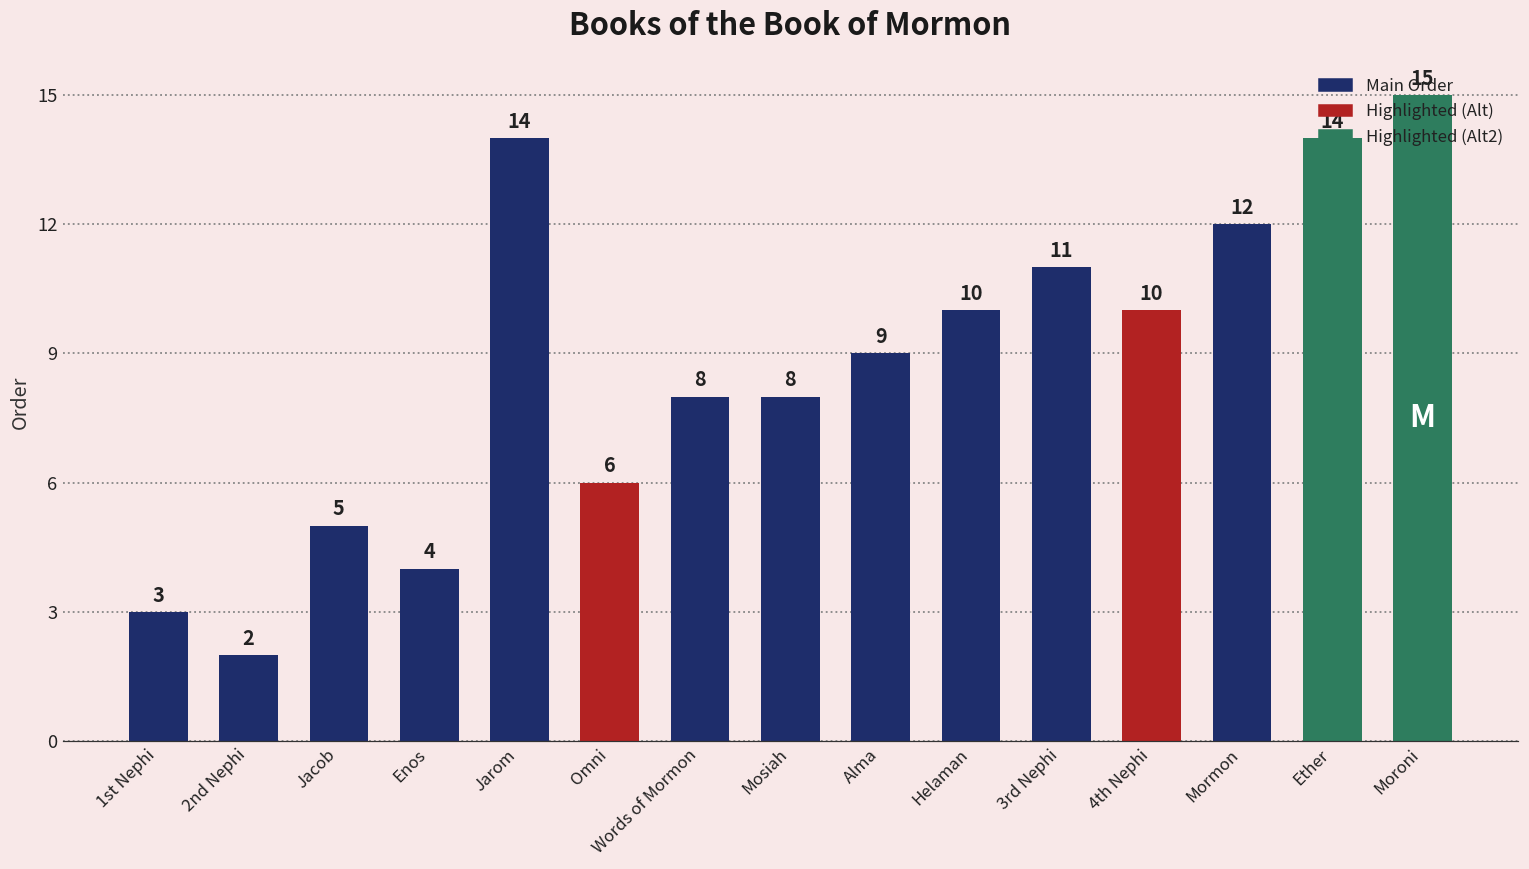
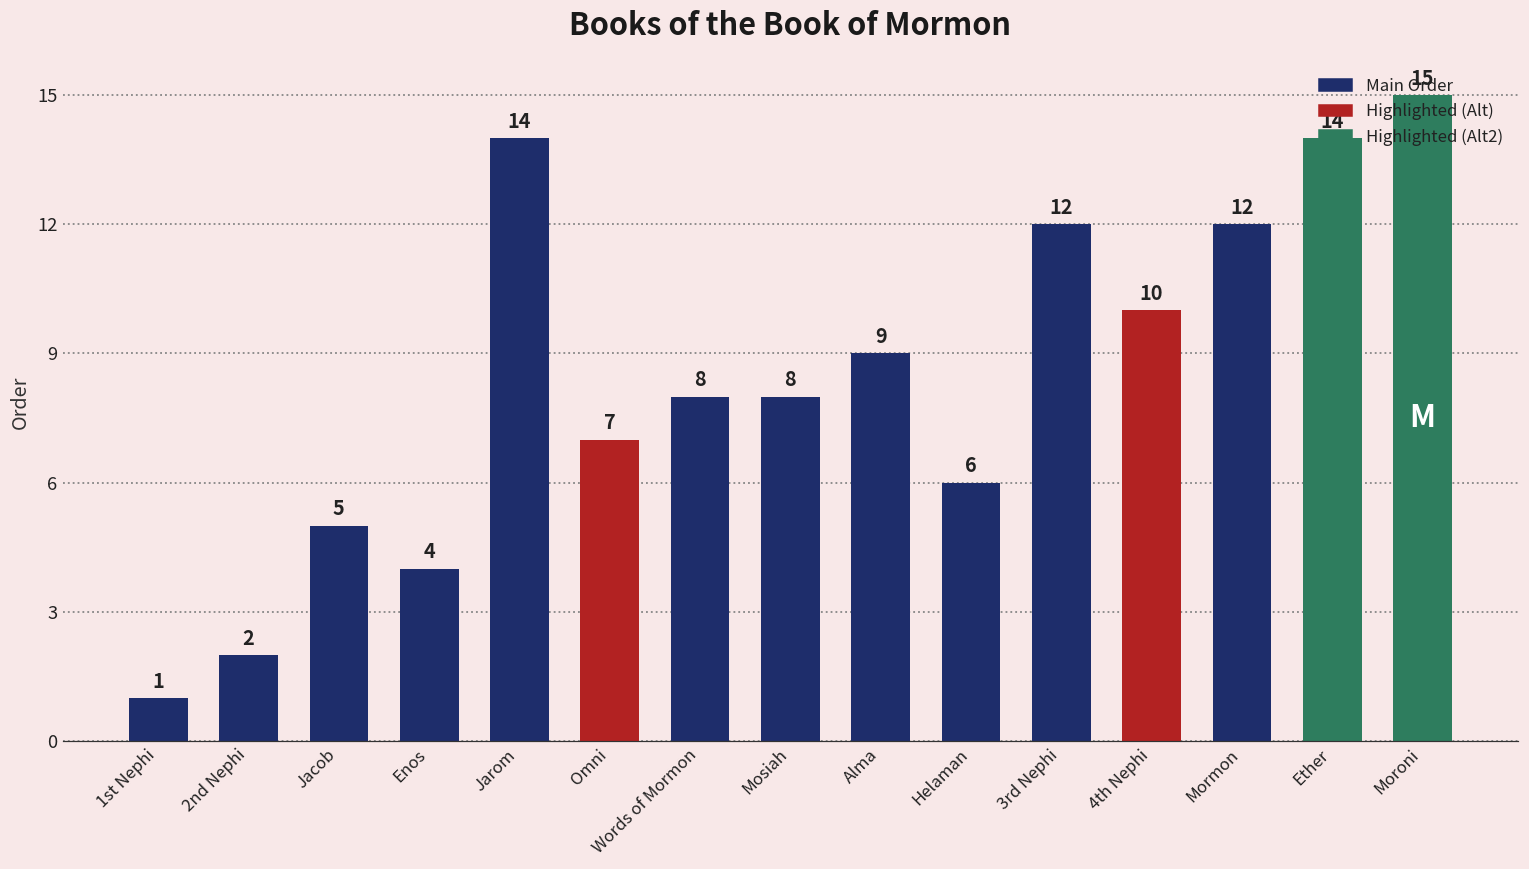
  {
-   "1st Nephi": 3,
+   "1st Nephi": 1,
    "2nd Nephi": 2,
    "Jacob": 5,
    "Enos": 4,
    "Jarom": 14,
-   "Omni": 6,
+   "Omni": 7,
    "Words of Mormon": 8,
    "Mosiah": 8,
    "Alma": 9,
-   "Helaman": 10,
-   "3rd Nephi": 11,
+   "Helaman": 6,
+   "3rd Nephi": 12,
    "4th Nephi": 10,
    "Mormon": 12,
    "Ether": 14,
    "Moroni": 15
  }
